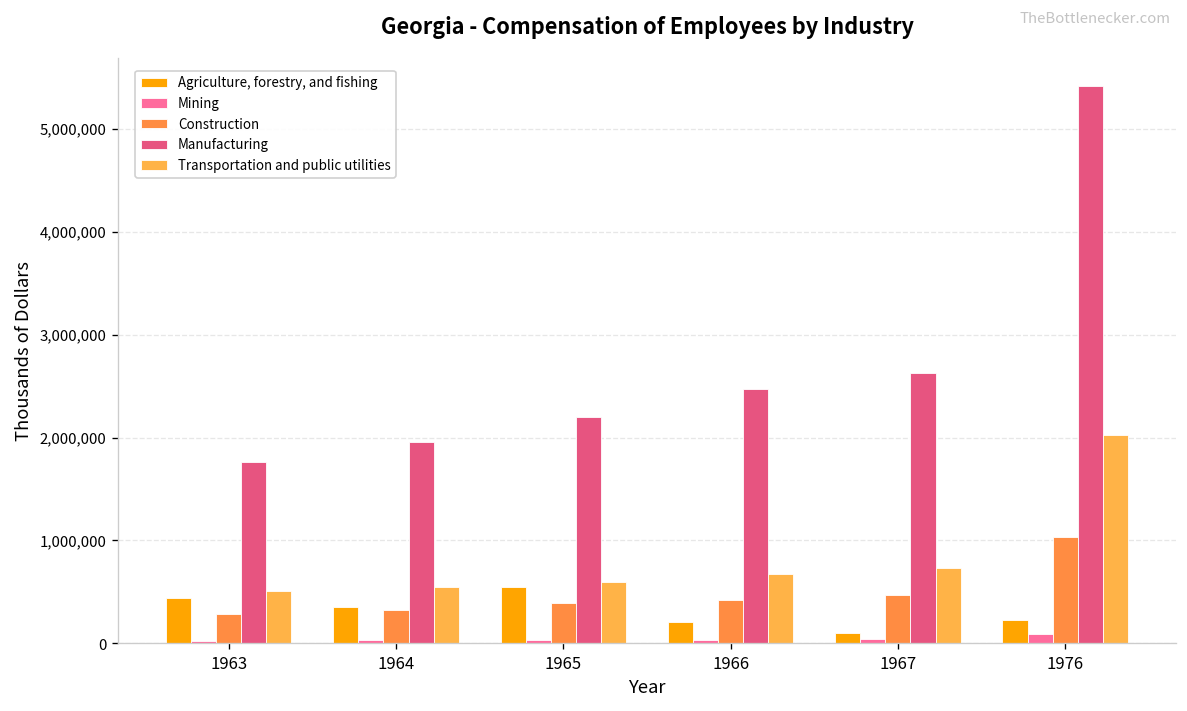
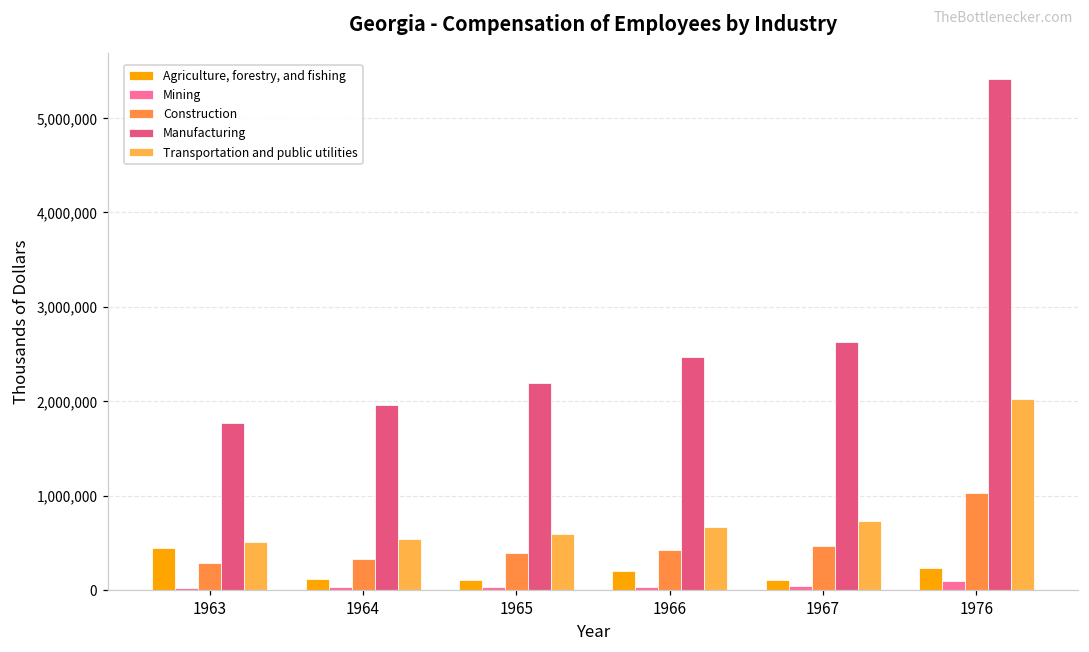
  {
    "Agriculture, forestry, and fishing": {
      "1963": "400,000",
-     "1964": "400,000",
-     "1965": "500,000",
+     "1964": "100,000",
+     "1965": "100,000",
      "1966": "200,000",
      "1967": "100,000",
      "1976": "200,000"
    }
  }
